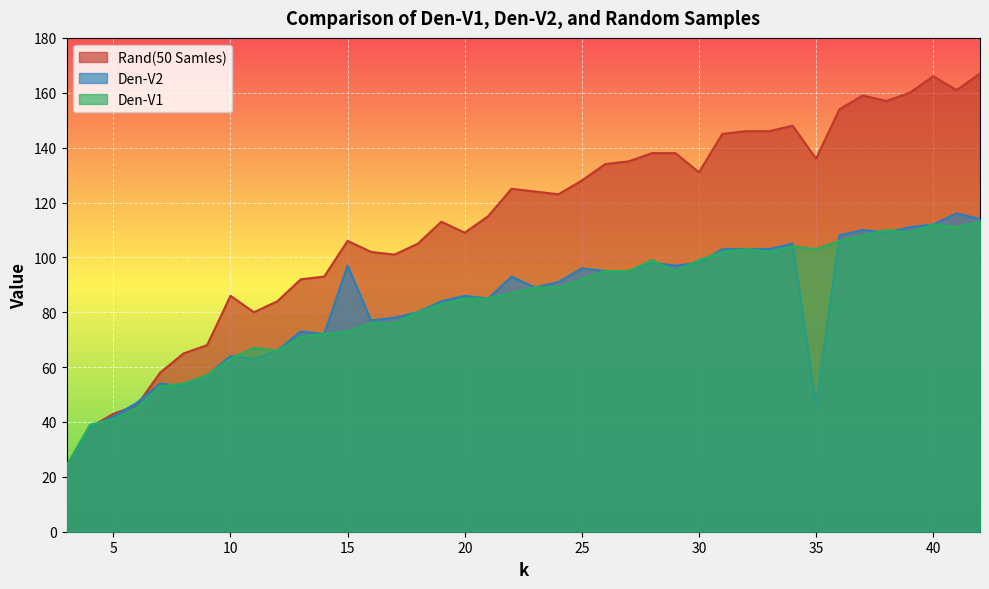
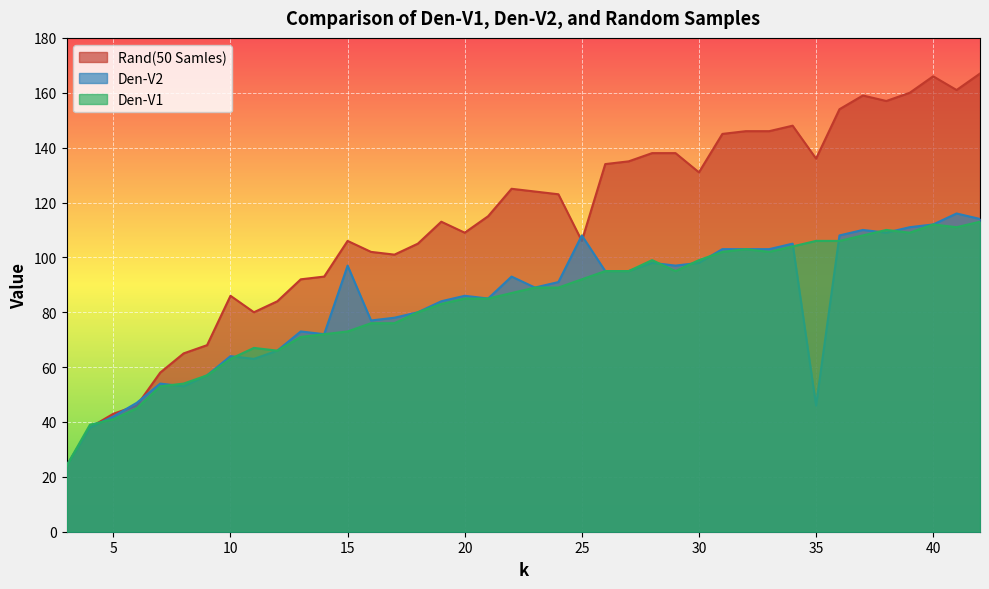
  {
    "Rand(50 Samles)": {
      "5": 43,
      "10": 86,
      "15": 106,
      "20": 109,
-     "25": 128,
+     "25": 106,
      "30": 131,
      "35": 136,
      "40": 166
    },
    "Den-V2": {
      "5": 42,
      "10": 64,
      "15": 97,
      "20": 86,
-     "25": 96,
+     "25": 108,
      "30": 98,
      "35": 46
    },
    "Den-V1": {
      "5": 41,
      "10": 63,
      "15": 73,
      "20": 85,
      "25": 92,
      "30": 99,
-     "35": 103
+     "35": 106
    }
  }
